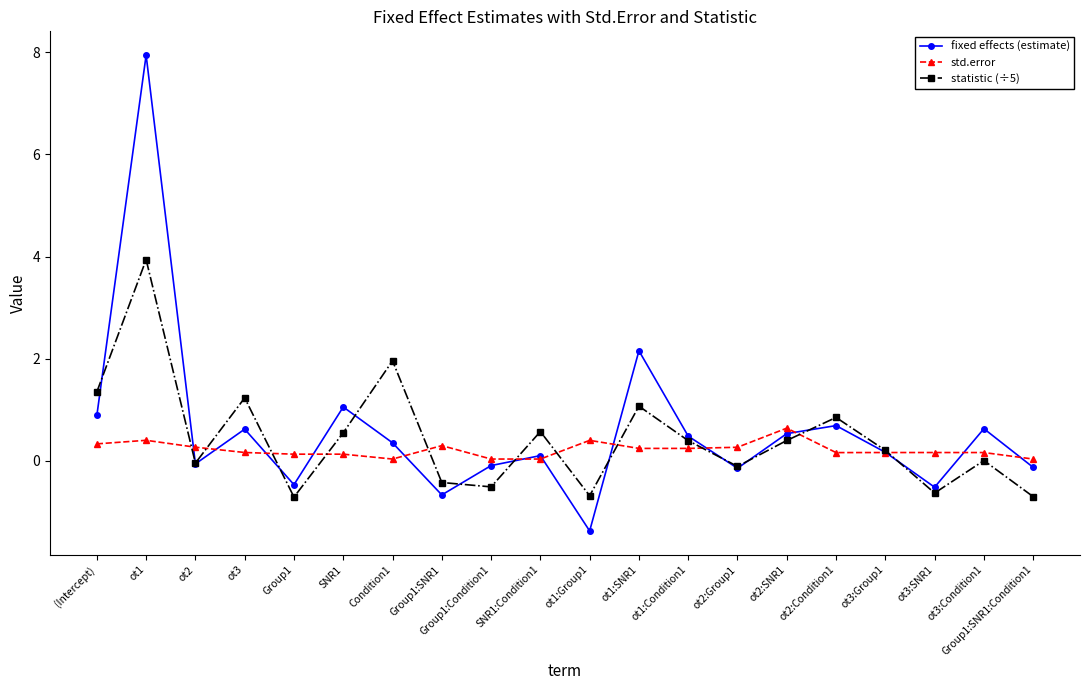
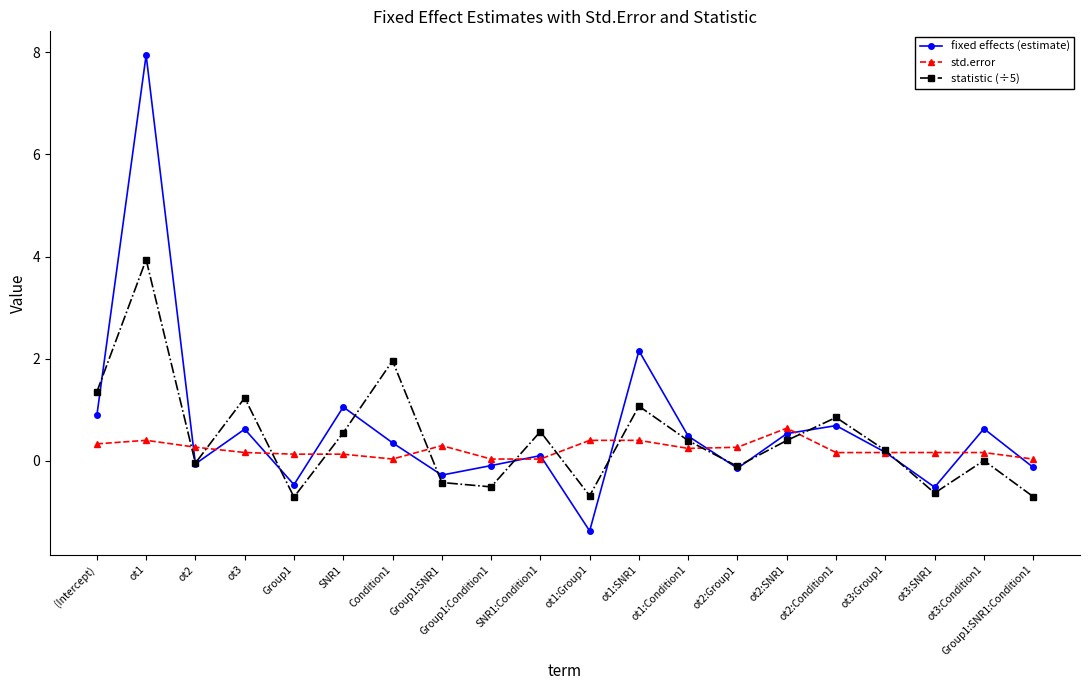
  {
    "fixed effects (estimate)": {
      "(Intercept)": 0.9,
      "ot1": 7.9,
      "ot3": 0.6,
      "Group1": -0.5,
      "SNR1": 1.1,
      "Condition1": 0.4,
-     "Group1:SNR1": -0.7,
+     "Group1:SNR1": -0.3,
      "Group1:Condition1": -0.1,
      "SNR1:Condition1": 0.1,
      "ot1:Group1": -1.4,
      "ot1:SNR1": 2.2,
      "ot1:Condition1": 0.5,
      "ot2:SNR1": 0.5,
      "ot2:Condition1": 0.7,
      "ot3:SNR1": -0.5,
      "ot3:Condition1": 0.6,
      "Group1:SNR1:Condition1": -0.1
    },
    "std.error": {
      "(Intercept)": 0.3,
      "ot1": 0.4,
      "ot2": 0.3,
      "ot3": 0.2,
      "Group1": 0.1,
      "SNR1": 0.1,
      "Condition1": 0.0,
      "Group1:SNR1": 0.3,
      "Group1:Condition1": 0.0,
      "SNR1:Condition1": 0.0,
      "ot1:Group1": 0.4,
-     "ot1:SNR1": 0.2,
+     "ot1:SNR1": 0.4,
      "ot1:Condition1": 0.2,
      "ot2:Group1": 0.3,
      "ot2:SNR1": 0.6,
      "ot2:Condition1": 0.2,
      "ot3:SNR1": 0.2,
      "ot3:Condition1": 0.2,
      "Group1:SNR1:Condition1": 0.0
    },
    "statistic (÷5)": {
      "(Intercept)": 1.4,
      "ot1": 3.9,
      "ot3": 1.2,
      "Group1": -0.7,
      "SNR1": 0.6,
      "Condition1": 2.0,
      "Group1:SNR1": -0.4,
      "Group1:Condition1": -0.5,
      "SNR1:Condition1": 0.6,
      "ot1:Group1": -0.7,
      "ot1:SNR1": 1.1,
      "ot1:Condition1": 0.4,
      "ot2:SNR1": 0.4,
      "ot2:Condition1": 0.9,
      "ot3:SNR1": -0.6,
      "ot3:Condition1": 0.0,
      "Group1:SNR1:Condition1": -0.7
    }
  }
